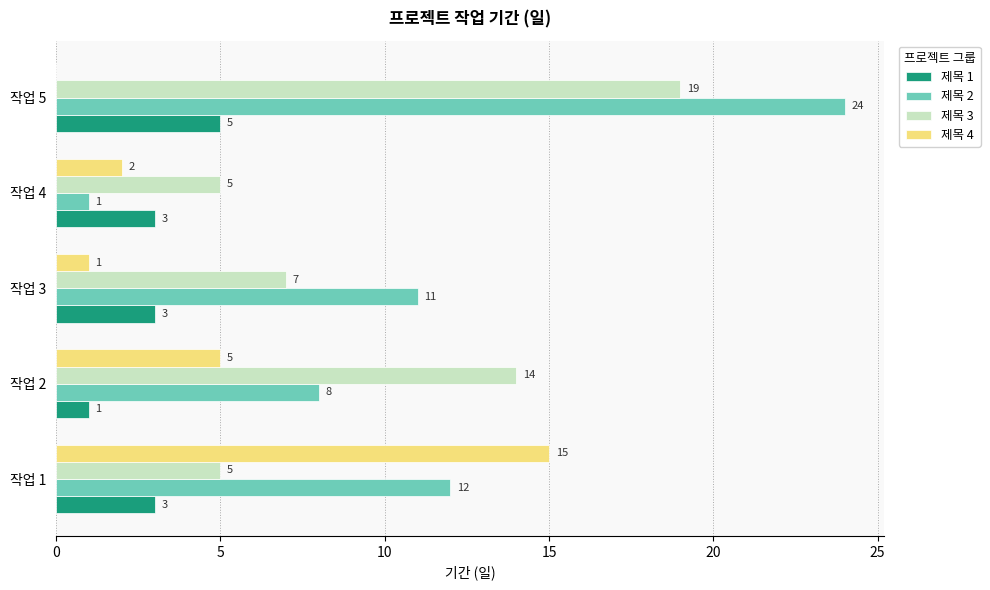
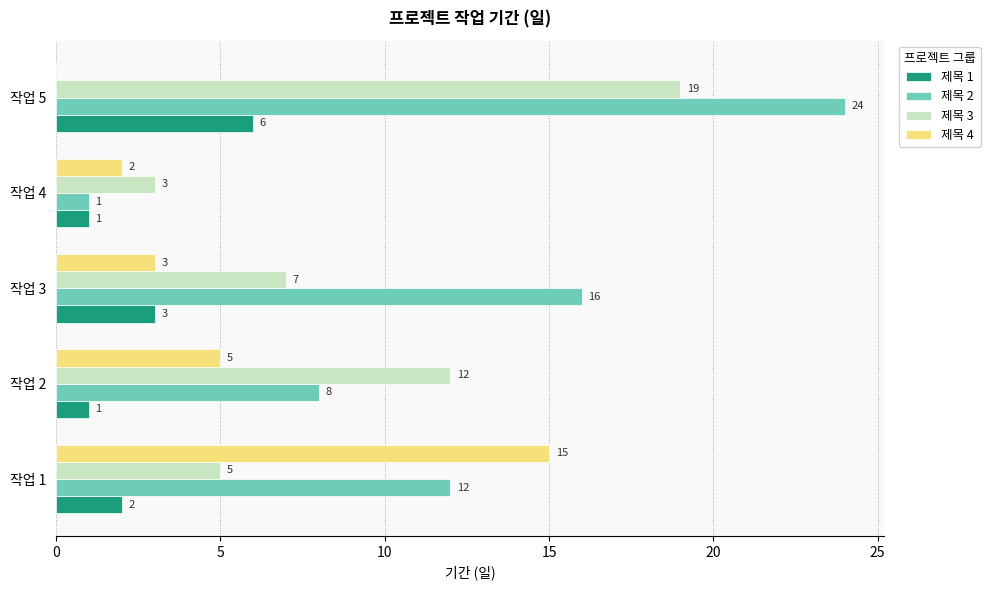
  {
    "제목 1": {
-     "작업 5": 5,
-     "작업 4": 3,
+     "작업 5": 6,
+     "작업 4": 1,
      "작업 3": 3,
      "작업 2": 1,
-     "작업 1": 3
+     "작업 1": 2
    },
    "제목 2": {
      "작업 5": 24,
      "작업 4": 1,
-     "작업 3": 11,
+     "작업 3": 16,
      "작업 2": 8,
      "작업 1": 12
    },
    "제목 3": {
      "작업 5": 19,
-     "작업 4": 5,
+     "작업 4": 3,
      "작업 3": 7,
-     "작업 2": 14,
+     "작업 2": 12,
      "작업 1": 5
    },
    "제목 4": {
      "작업 4": 2,
-     "작업 3": 1,
+     "작업 3": 3,
      "작업 2": 5,
      "작업 1": 15
    }
  }
